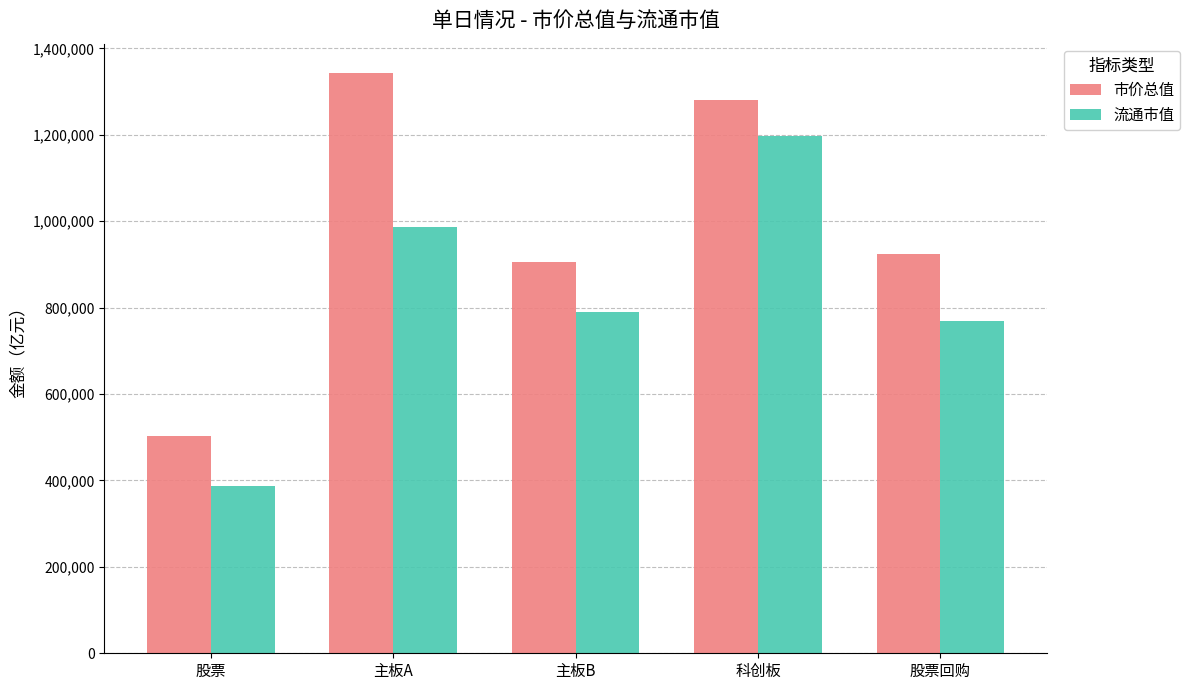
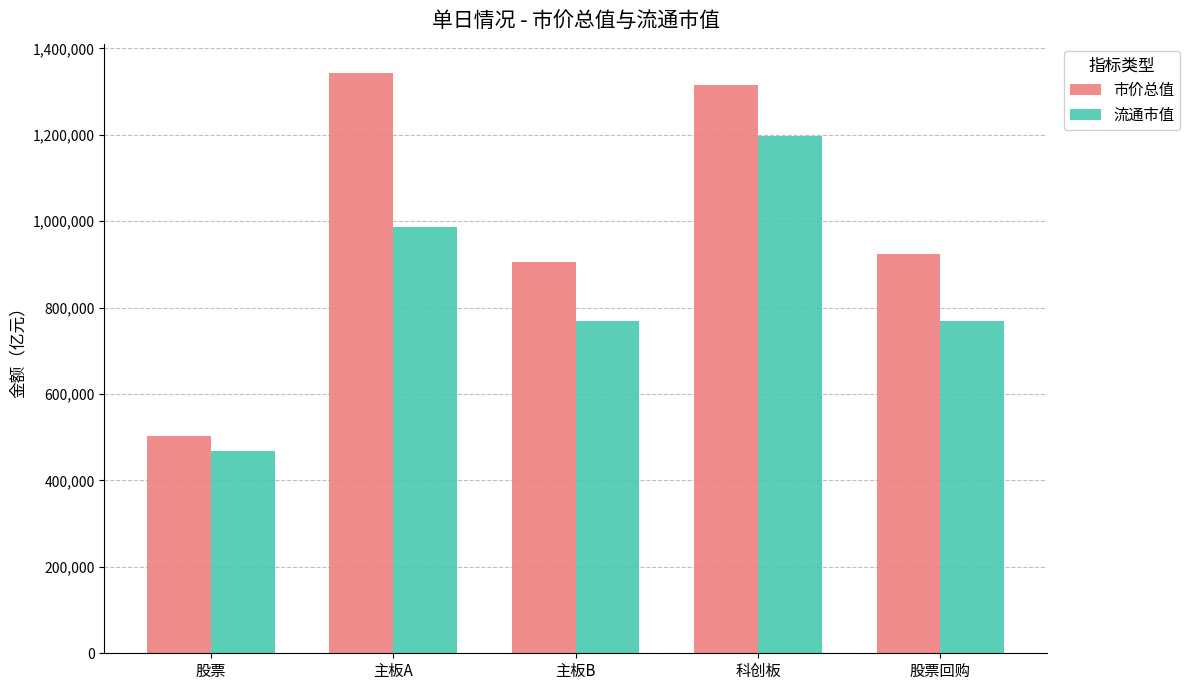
  {
    "市价总值": {
      "股票": "500,000",
      "主板A": "1,340,000",
      "主板B": "910,000",
-     "科创板": "1,280,000",
+     "科创板": "1,320,000",
      "股票回购": "920,000"
    },
    "流通市值": {
-     "股票": "390,000",
+     "股票": "470,000",
      "主板A": "990,000",
-     "主板B": "790,000",
+     "主板B": "770,000",
      "科创板": "1,200,000",
      "股票回购": "770,000"
    }
  }
